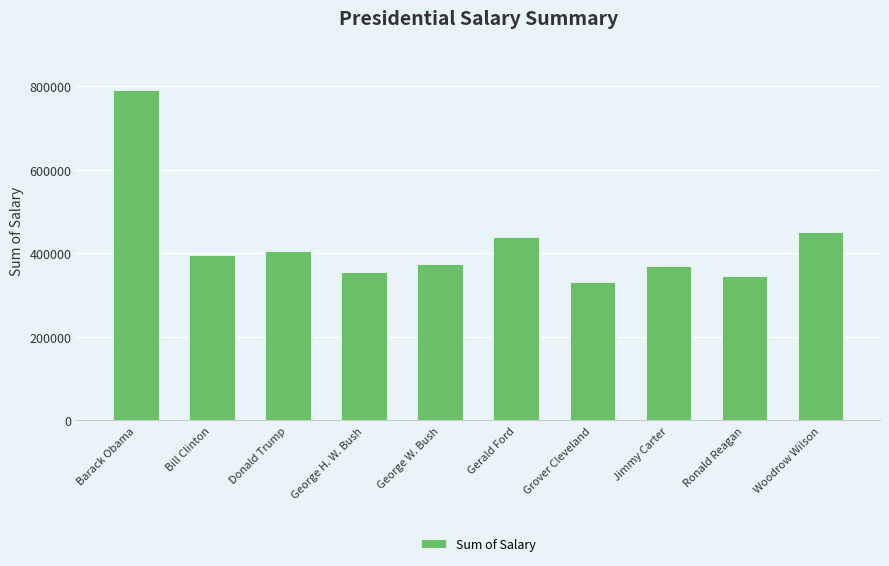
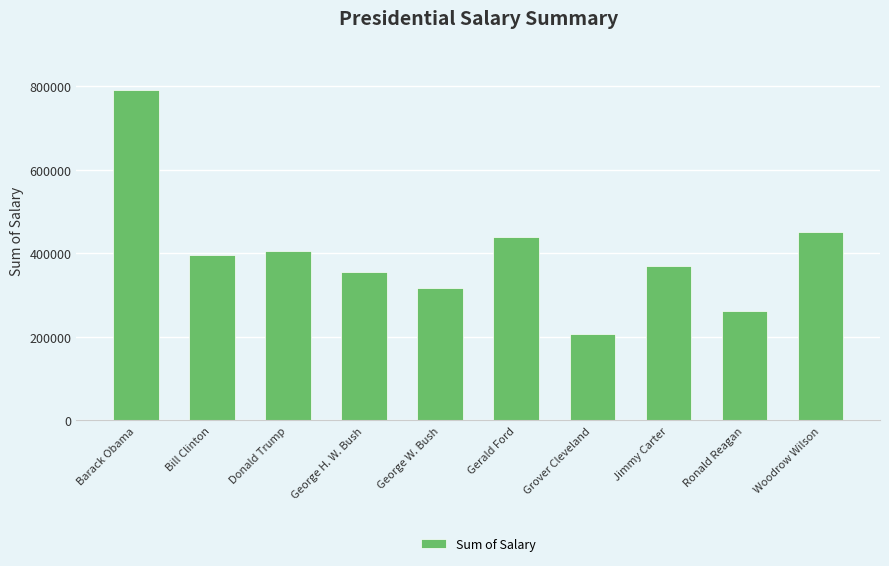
  {
    "Barack Obama": 790000,
    "Bill Clinton": 400000,
    "Donald Trump": 410000,
    "George H. W. Bush": 360000,
-   "George W. Bush": 380000,
+   "George W. Bush": 320000,
    "Gerald Ford": 440000,
-   "Grover Cleveland": 330000,
+   "Grover Cleveland": 210000,
    "Jimmy Carter": 370000,
-   "Ronald Reagan": 350000,
+   "Ronald Reagan": 260000,
    "Woodrow Wilson": 450000
  }
